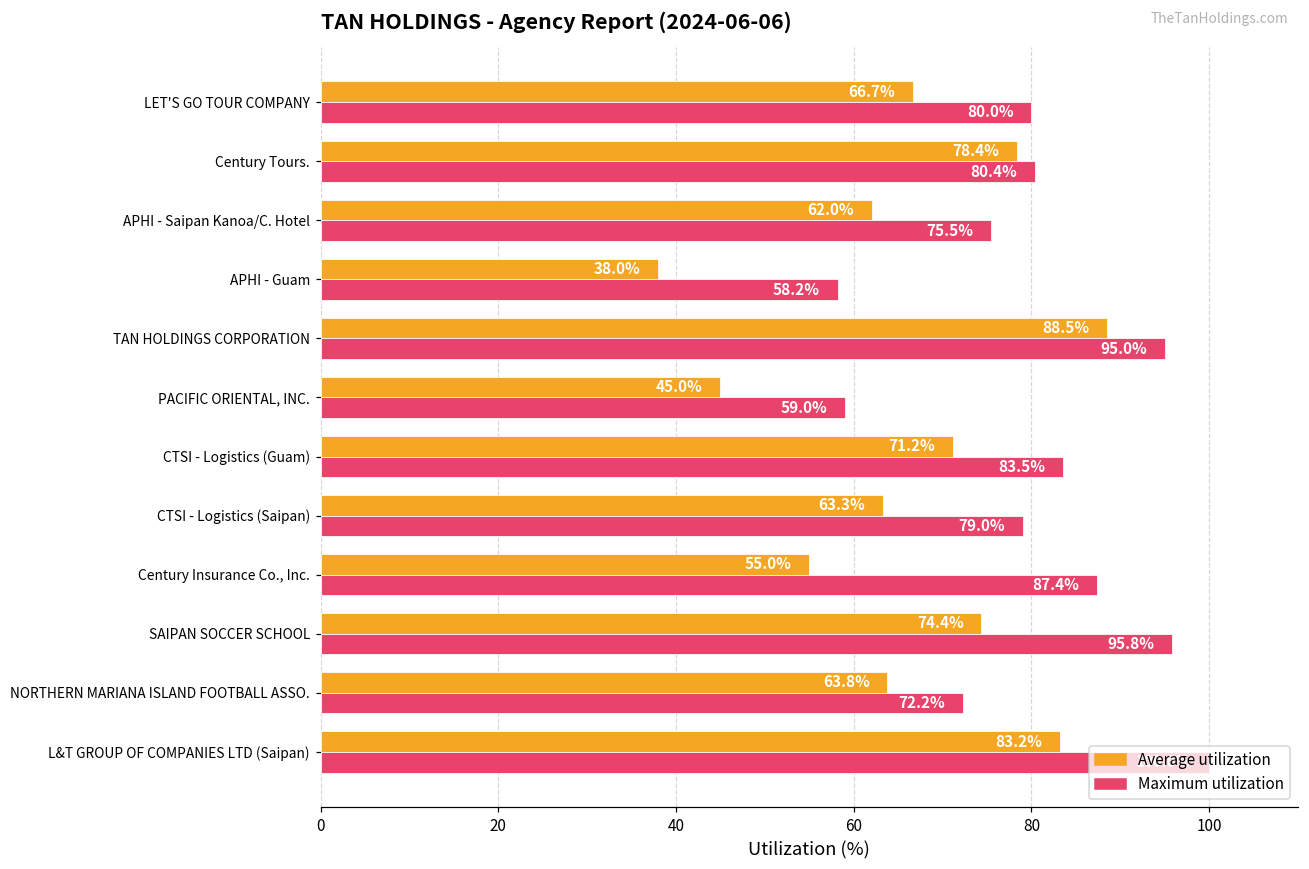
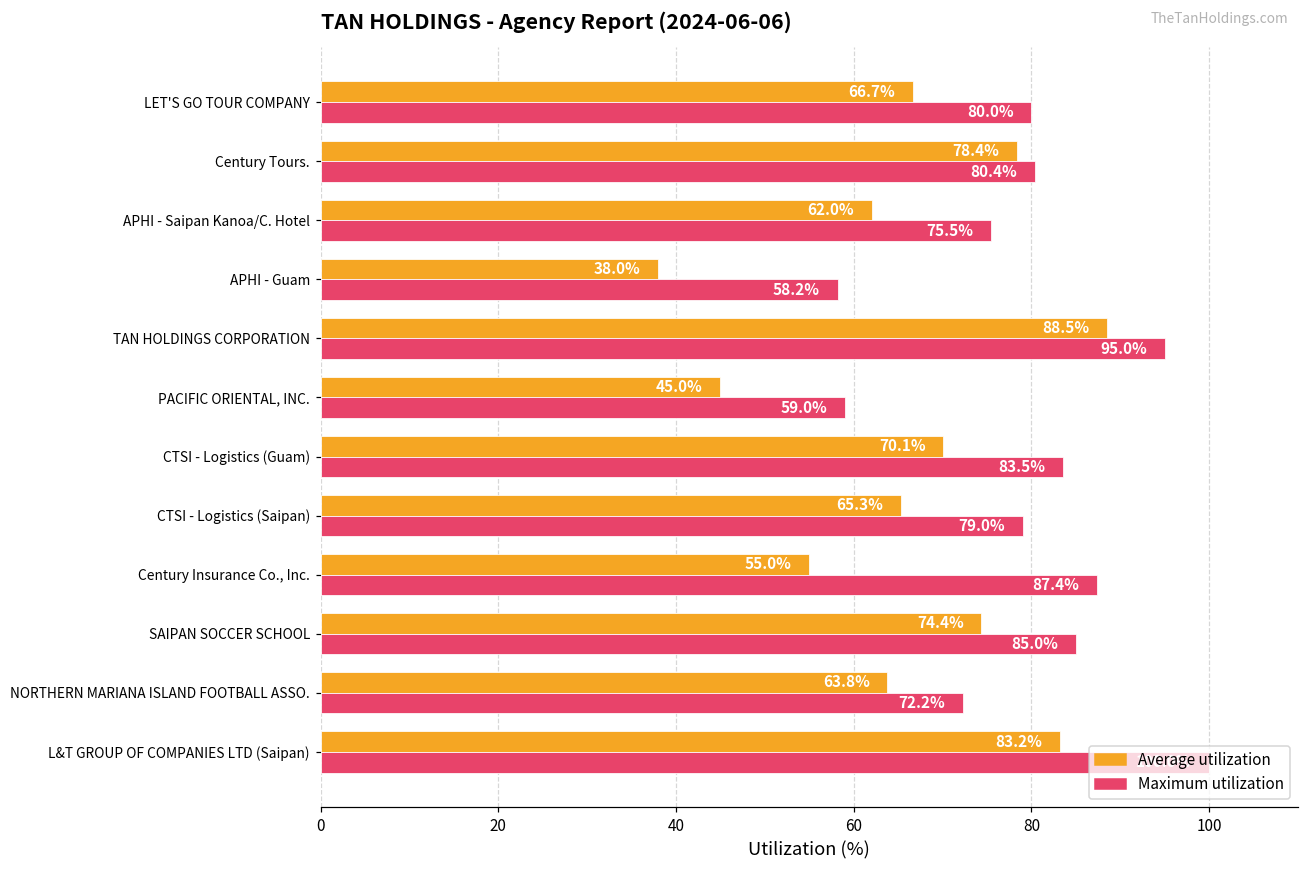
  {
    "Average utilization": {
      "LET'S GO TOUR COMPANY": "66.7%",
      "Century Tours.": "78.4%",
      "APHI - Saipan Kanoa/C. Hotel": "62.0%",
      "APHI - Guam": "38.0%",
      "TAN HOLDINGS CORPORATION": "88.5%",
      "PACIFIC ORIENTAL, INC.": "45.0%",
-     "CTSI - Logistics (Guam)": "71.2%",
-     "CTSI - Logistics (Saipan)": "63.3%",
+     "CTSI - Logistics (Guam)": "70.1%",
+     "CTSI - Logistics (Saipan)": "65.3%",
      "Century Insurance Co., Inc.": "55.0%",
      "SAIPAN SOCCER SCHOOL": "74.4%",
      "NORTHERN MARIANA ISLAND FOOTBALL ASSO.": "63.8%",
      "L&T GROUP OF COMPANIES LTD (Saipan)": "83.2%"
    },
    "Maximum utilization": {
      "LET'S GO TOUR COMPANY": "80.0%",
      "Century Tours.": "80.4%",
      "APHI - Saipan Kanoa/C. Hotel": "75.5%",
      "APHI - Guam": "58.2%",
      "TAN HOLDINGS CORPORATION": "95.0%",
      "PACIFIC ORIENTAL, INC.": "59.0%",
      "CTSI - Logistics (Guam)": "83.5%",
      "CTSI - Logistics (Saipan)": "79.0%",
      "Century Insurance Co., Inc.": "87.4%",
-     "SAIPAN SOCCER SCHOOL": "95.8%",
+     "SAIPAN SOCCER SCHOOL": "85.0%",
      "NORTHERN MARIANA ISLAND FOOTBALL ASSO.": "72.2%"
    }
  }
